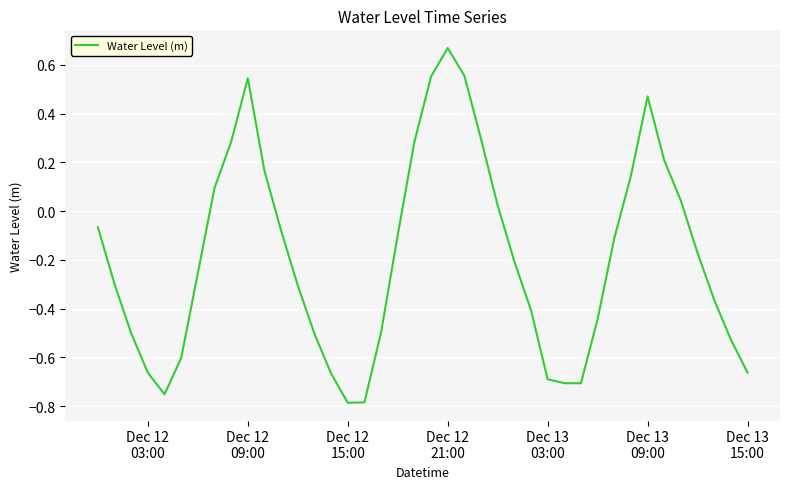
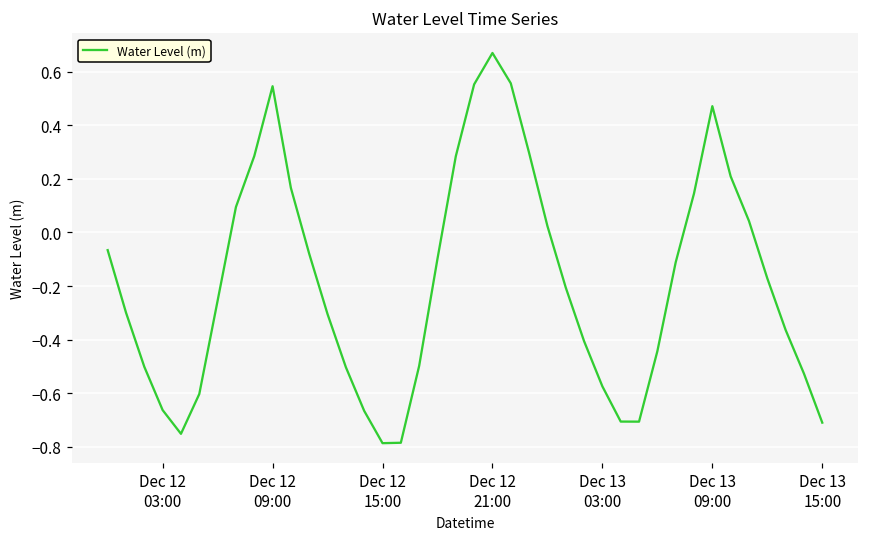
  {
    "Dec 12 03:00": -0.66,
    "Dec 12 09:00": 0.55,
    "Dec 12 15:00": -0.79,
    "Dec 12 21:00": 0.67,
-   "Dec 13 03:00": -0.69,
+   "Dec 13 03:00": -0.57,
    "Dec 13 09:00": 0.47,
-   "Dec 13 15:00": -0.66
+   "Dec 13 15:00": -0.71
  }
